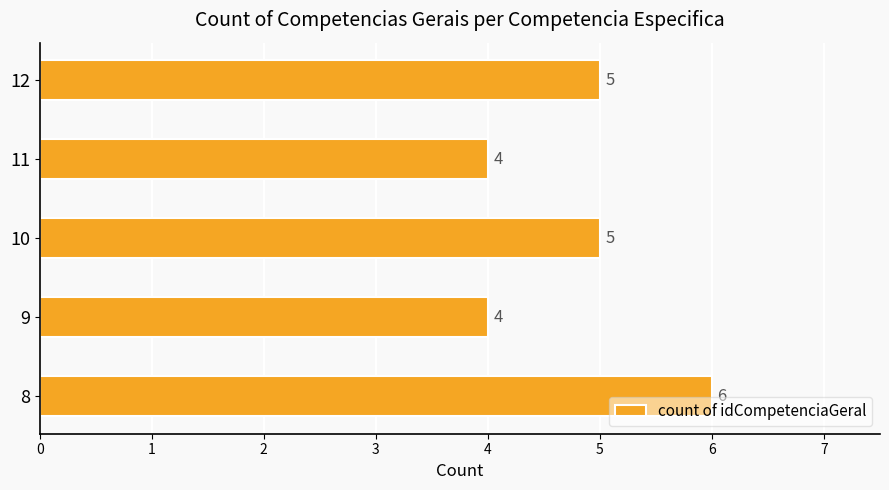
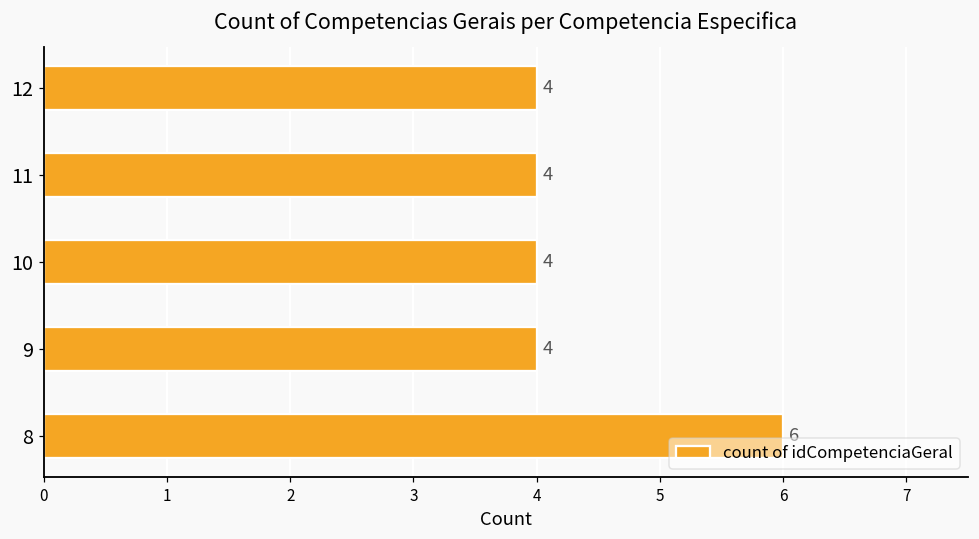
  {
-   "12": 5,
+   "12": 4,
    "11": 4,
-   "10": 5,
+   "10": 4,
    "9": 4
  }
